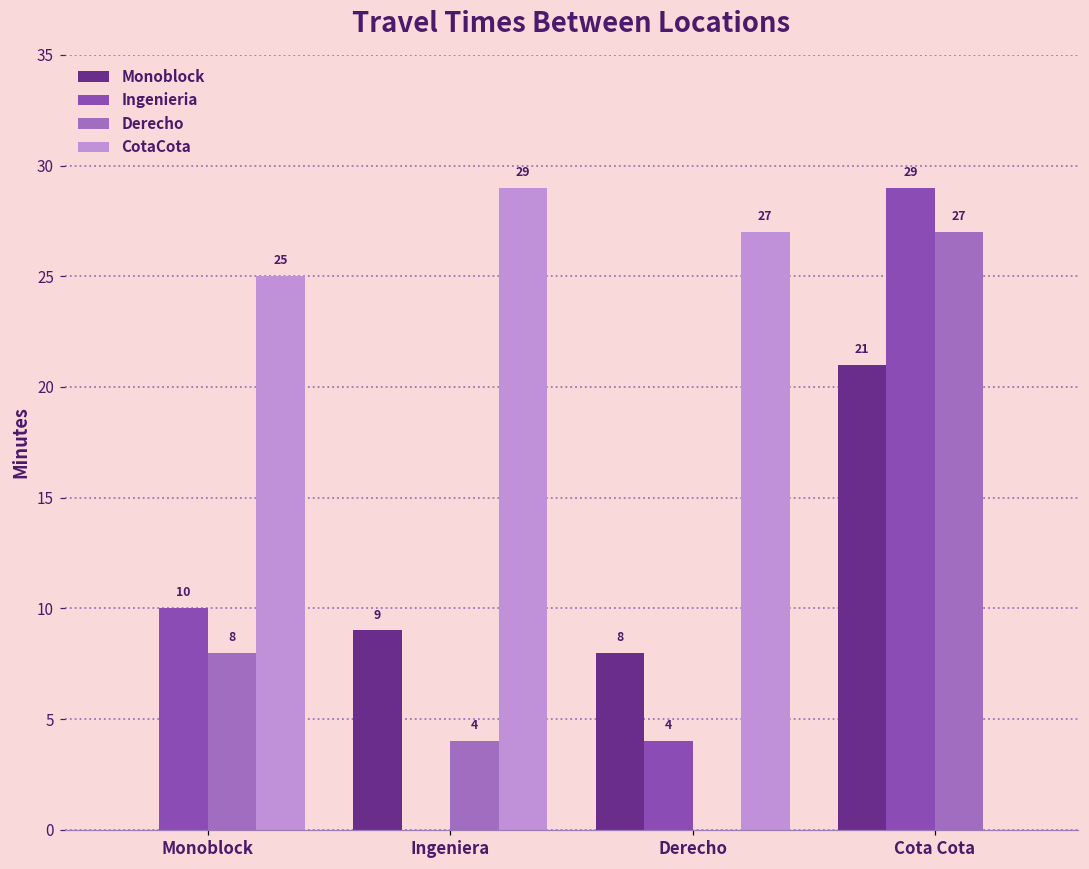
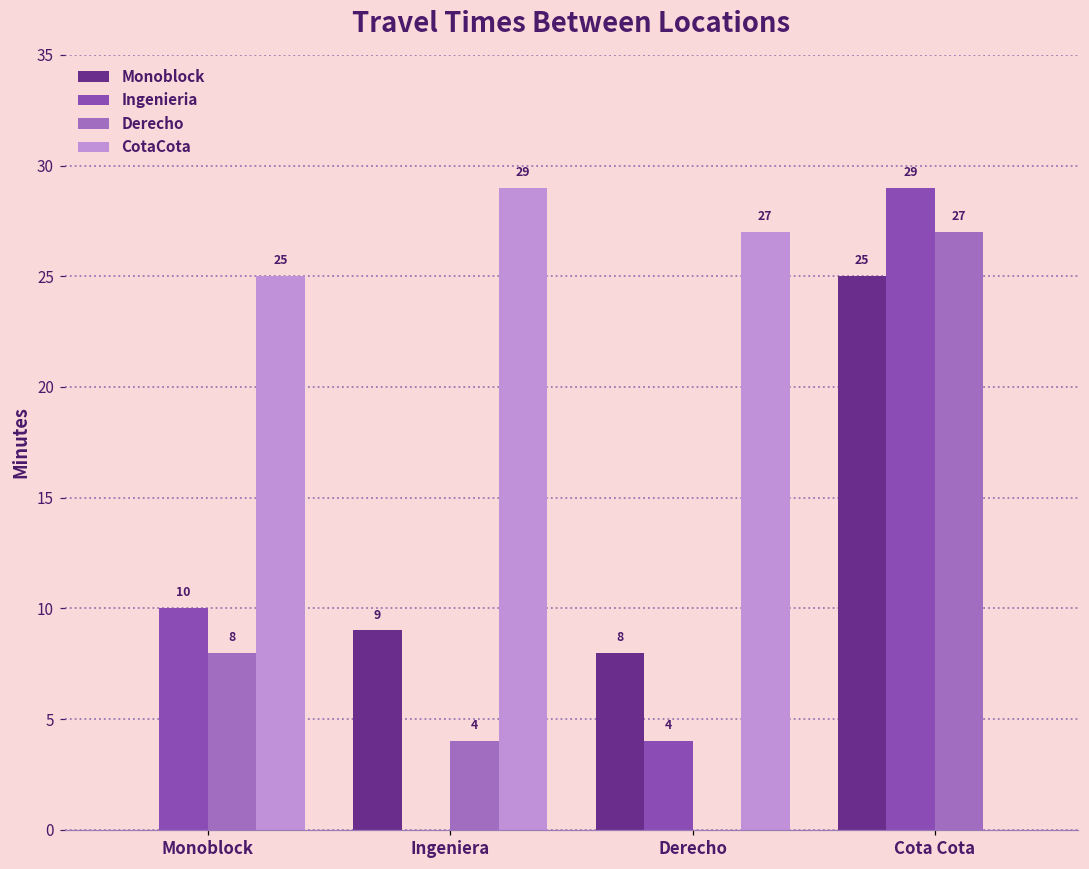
  {
    "Monoblock": {
      "Ingeniera": 9,
      "Derecho": 8,
-     "Cota Cota": 21
+     "Cota Cota": 25
    }
  }
